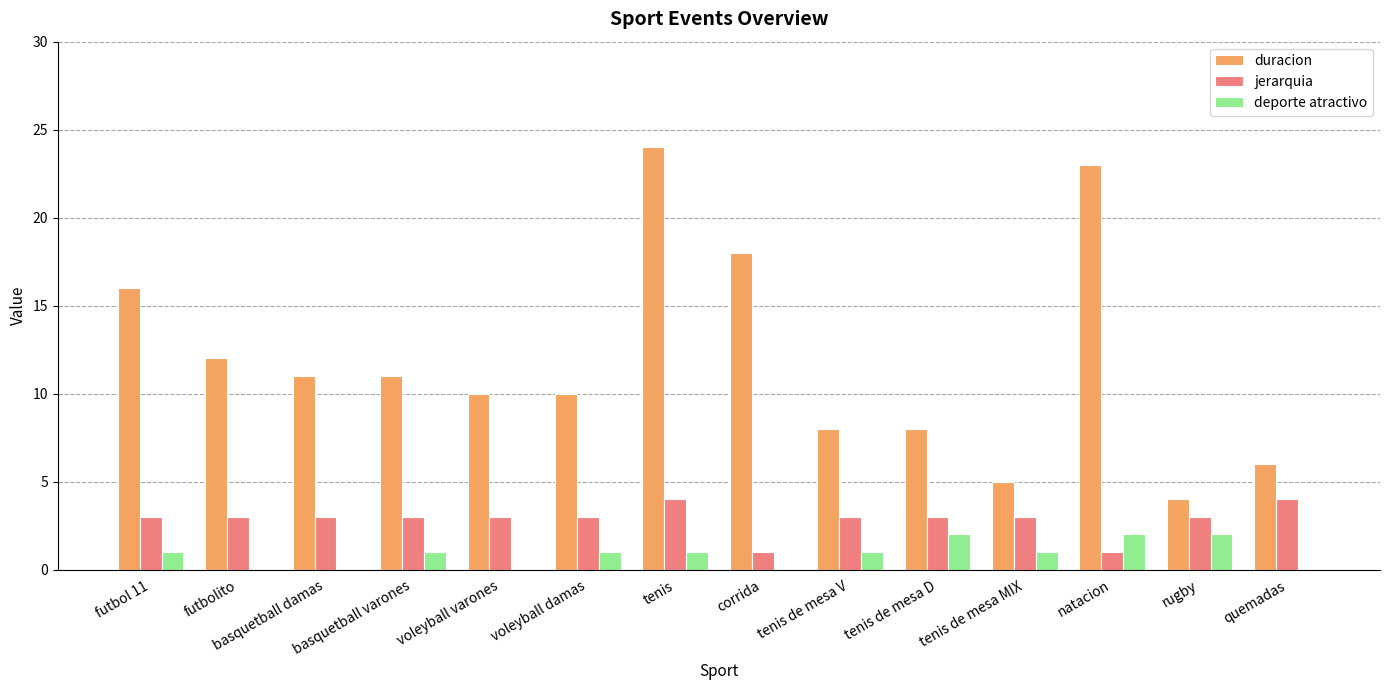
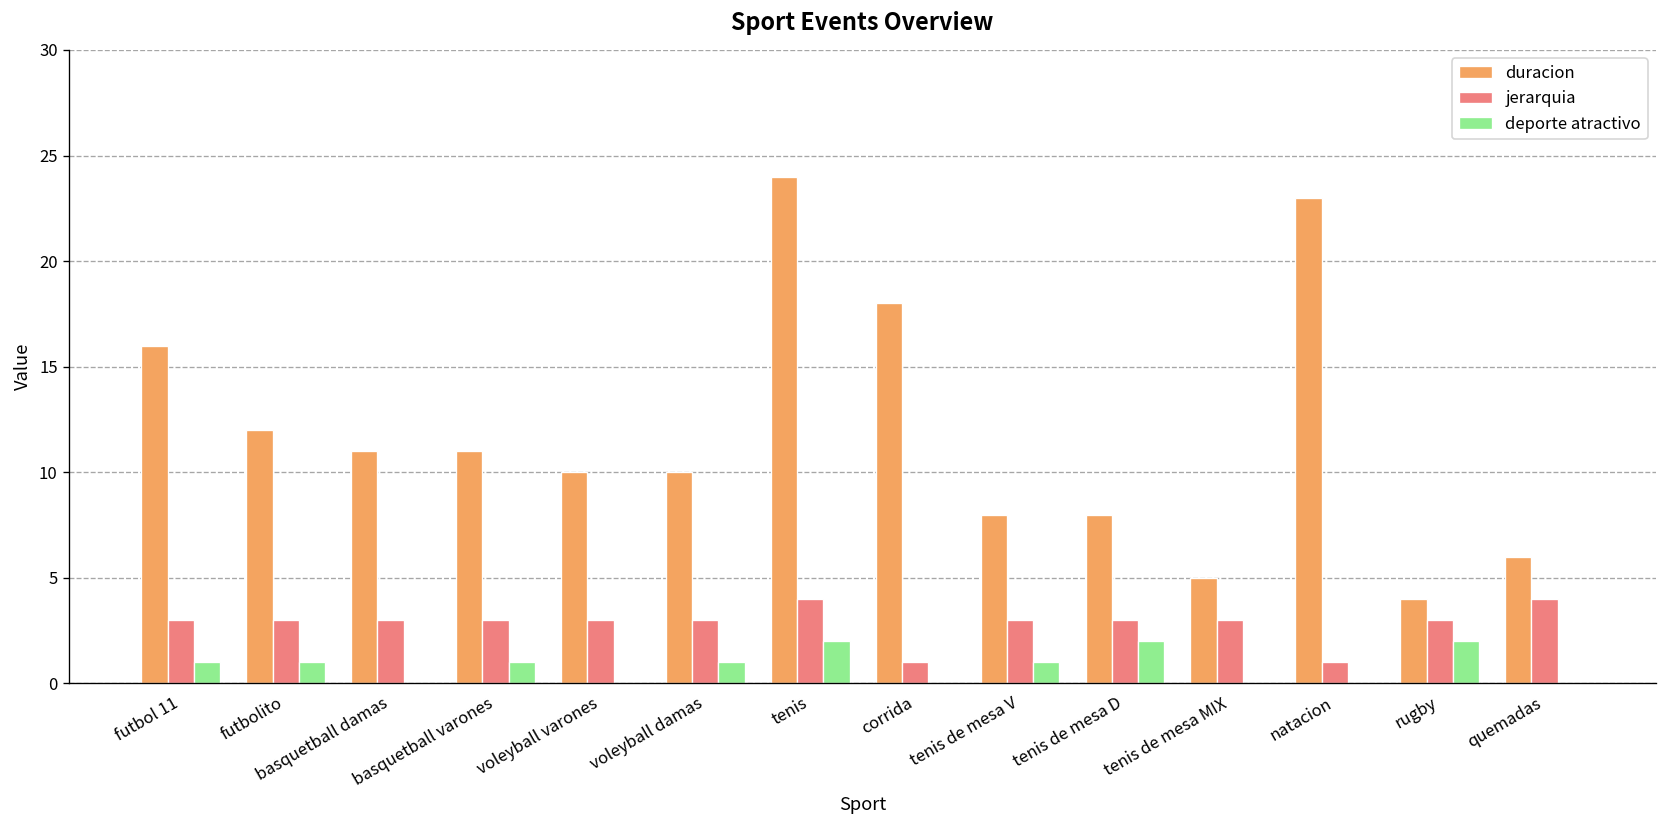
  {
    "deporte atractivo": {
      "futbol 11": 1,
-     "futbolito": 0,
+     "futbolito": 1,
      "basquetball damas": 0,
      "basquetball varones": 1,
      "voleyball varones": 0,
      "voleyball damas": 1,
-     "tenis": 1,
+     "tenis": 2,
      "corrida": 0,
      "tenis de mesa V": 1,
      "tenis de mesa D": 2,
-     "tenis de mesa MIX": 1,
-     "natacion": 2,
+     "tenis de mesa MIX": 0,
+     "natacion": 0,
      "rugby": 2,
      "quemadas": 0
    }
  }
